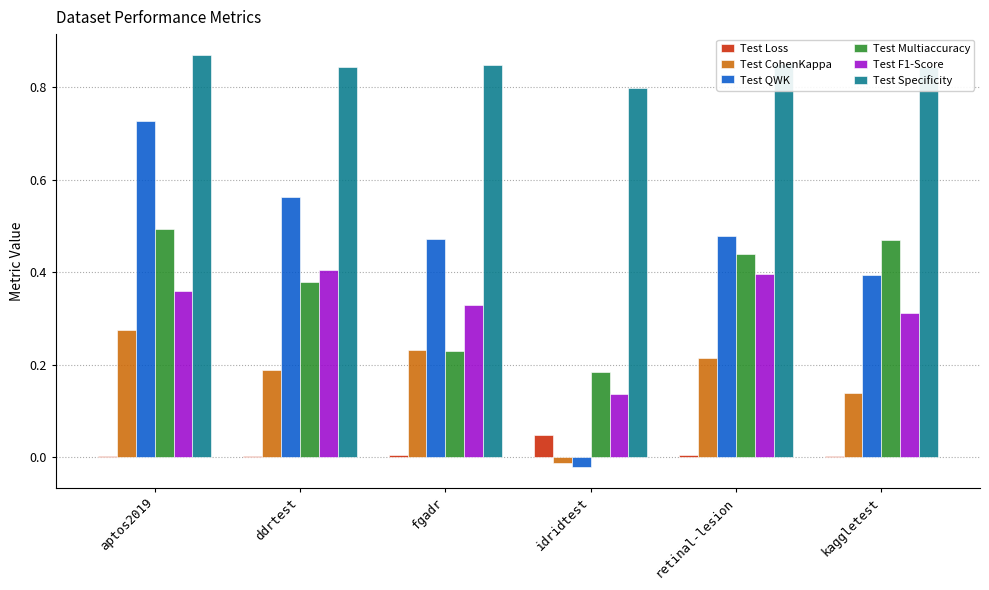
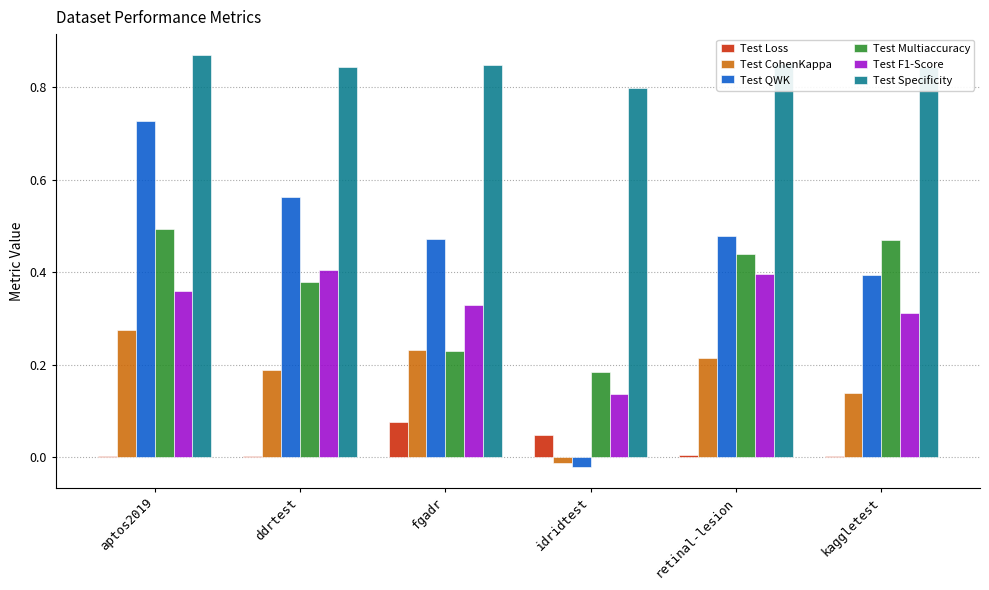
  {
    "Test Loss": {
-     "fgadr": 0.00,
+     "fgadr": 0.08,
      "idridtest": 0.05
    },
    "Test CohenKappa": {
      "aptos2019": 0.28,
      "ddrtest": 0.19,
      "fgadr": 0.23,
      "idridtest": -0.01,
      "retinal-lesion": 0.21,
      "kaggletest": 0.14
    },
    "Test QWK": {
      "aptos2019": 0.73,
      "ddrtest": 0.56,
      "fgadr": 0.47,
      "idridtest": -0.02,
      "retinal-lesion": 0.48,
      "kaggletest": 0.39
    },
    "Test Multiaccuracy": {
      "aptos2019": 0.49,
      "ddrtest": 0.38,
      "fgadr": 0.23,
      "idridtest": 0.18,
      "retinal-lesion": 0.44,
      "kaggletest": 0.47
    },
    "Test F1-Score": {
      "aptos2019": 0.36,
      "ddrtest": 0.40,
      "fgadr": 0.33,
      "idridtest": 0.14,
      "retinal-lesion": 0.40,
      "kaggletest": 0.31
    },
    "Test Specificity": {
      "aptos2019": 0.87,
      "ddrtest": 0.84,
      "fgadr": 0.85,
      "idridtest": 0.80
    }
  }
